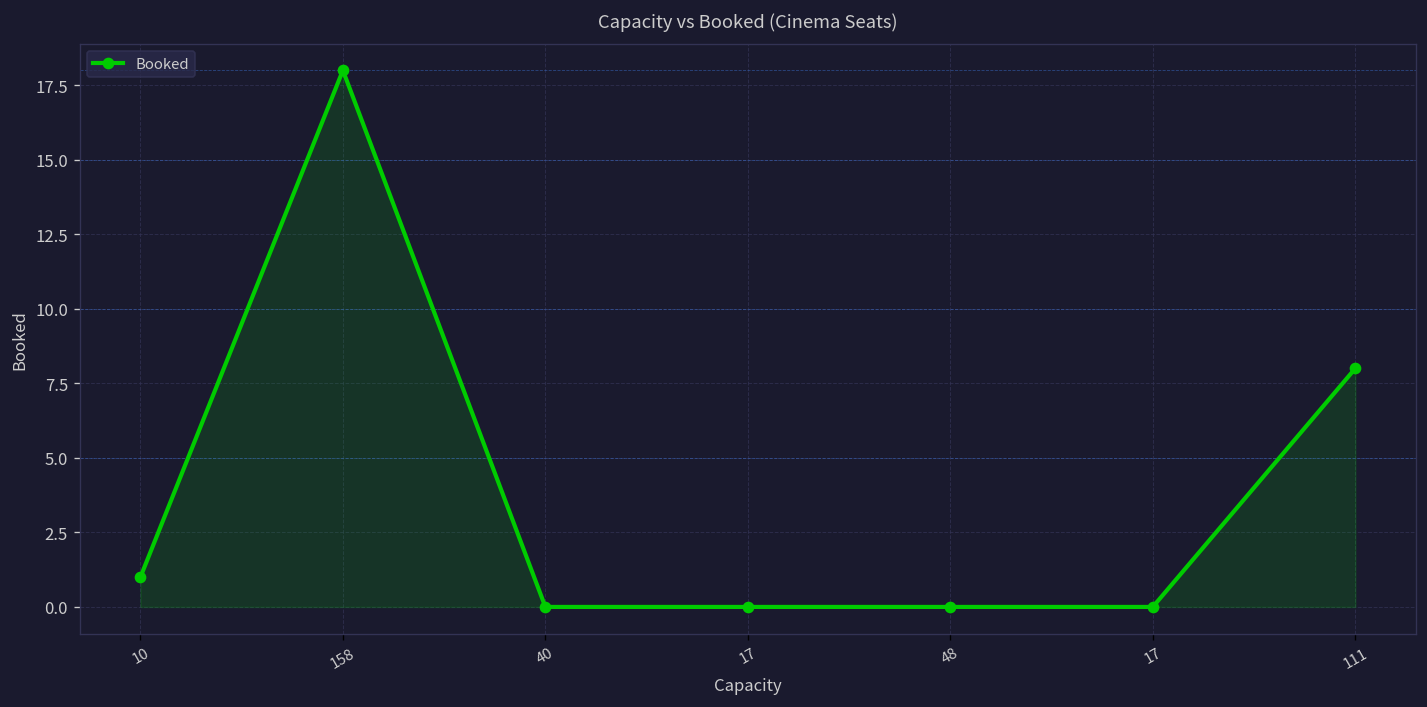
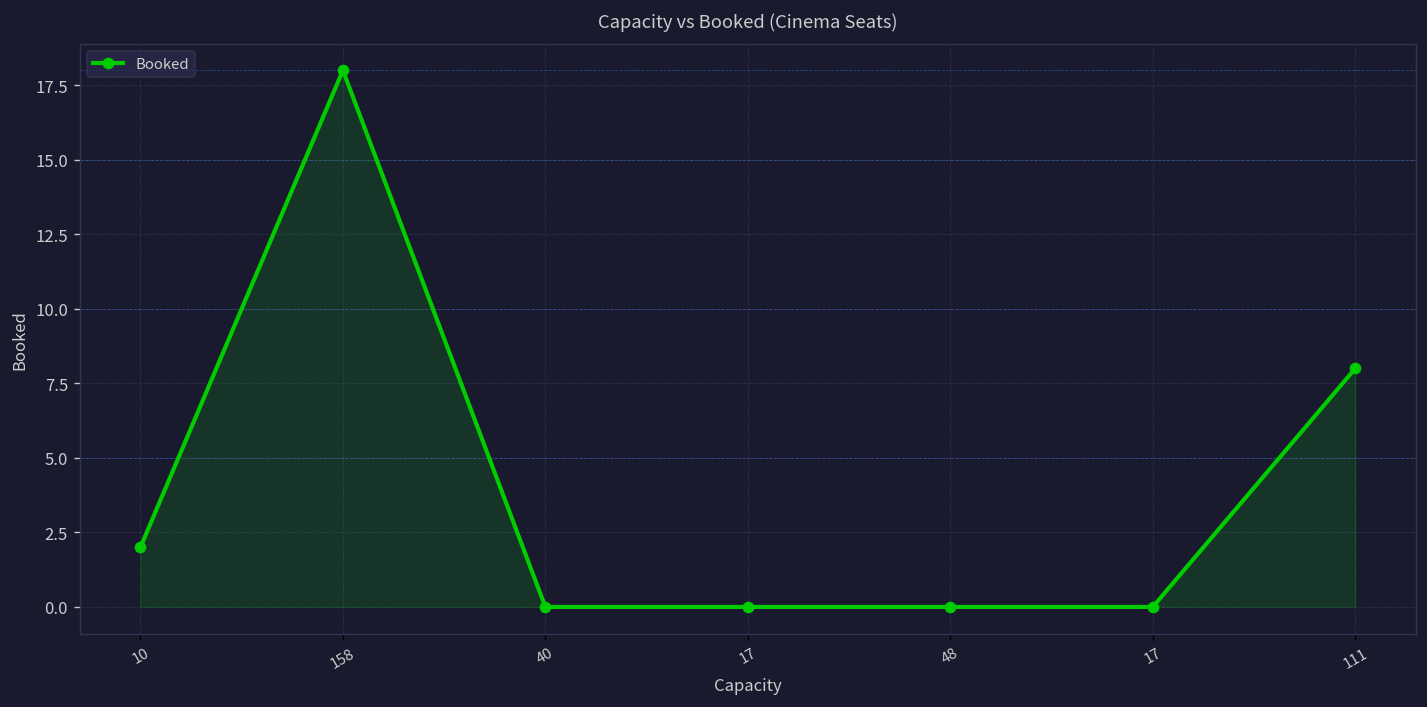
  {
-   "10": 1,
+   "10": 2,
    "158": 18,
    "40": 0,
    "48": 0,
    "111": 8
  }
